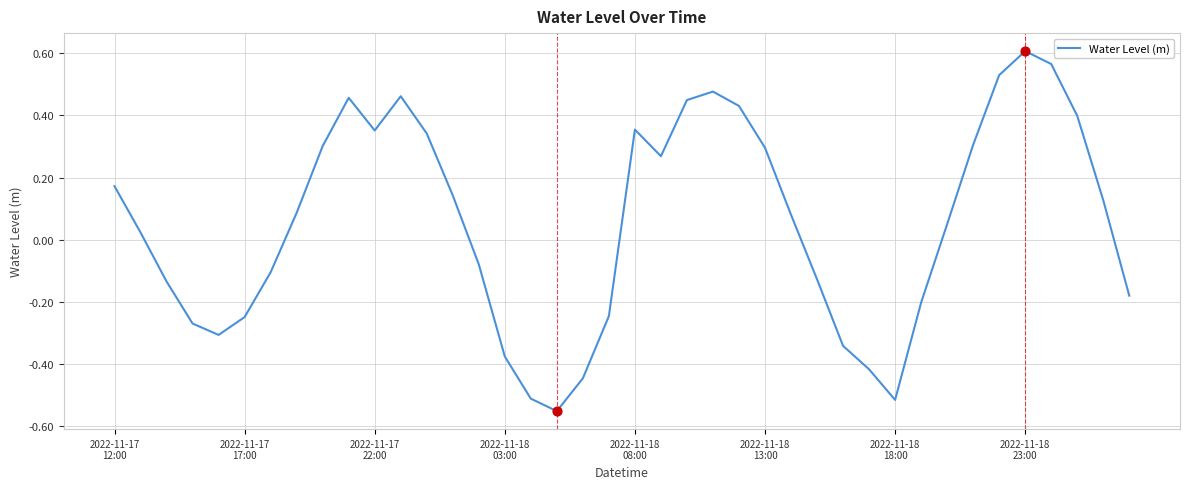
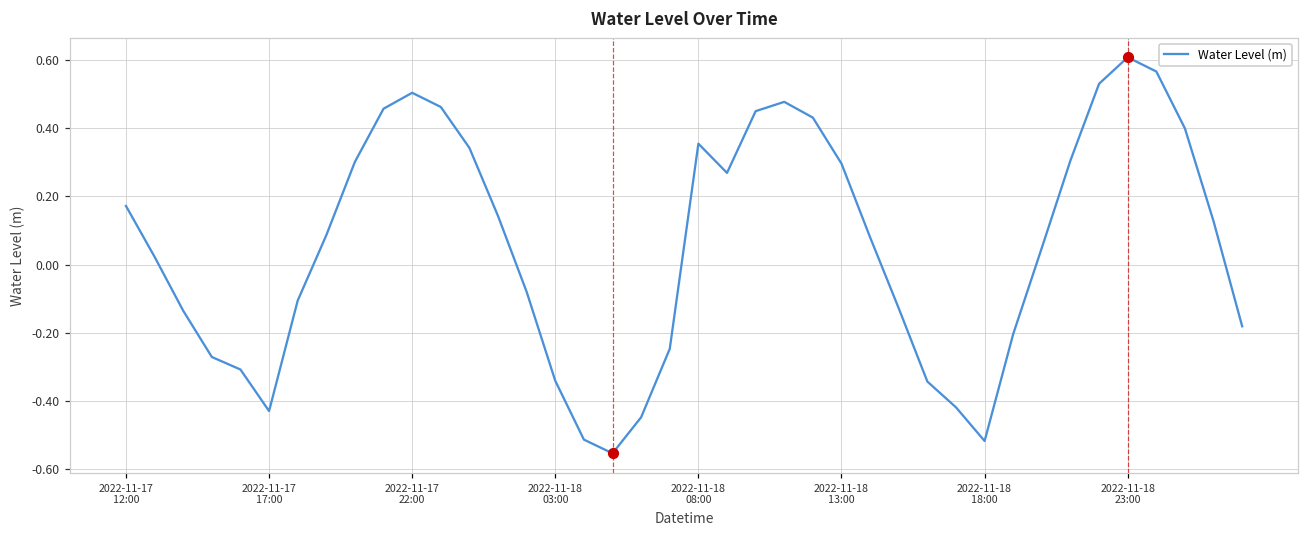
  {
    "Water Level (m)": {
      "2022-11-17 12:00": 0.17,
-     "2022-11-17 17:00": -0.25,
-     "2022-11-17 22:00": 0.35,
-     "2022-11-18 03:00": -0.38,
+     "2022-11-17 17:00": -0.43,
+     "2022-11-17 22:00": 0.50,
+     "2022-11-18 03:00": -0.34,
      "2022-11-18 08:00": 0.35,
      "2022-11-18 13:00": 0.30,
      "2022-11-18 18:00": -0.52
    }
  }
